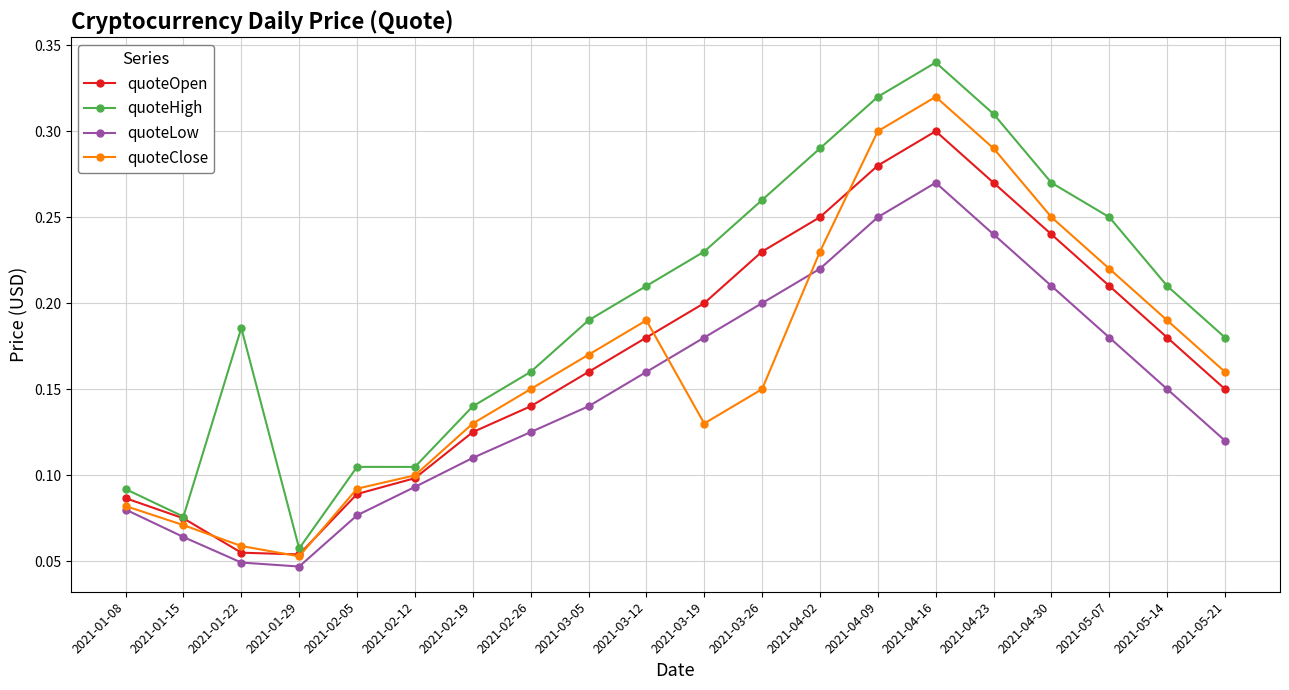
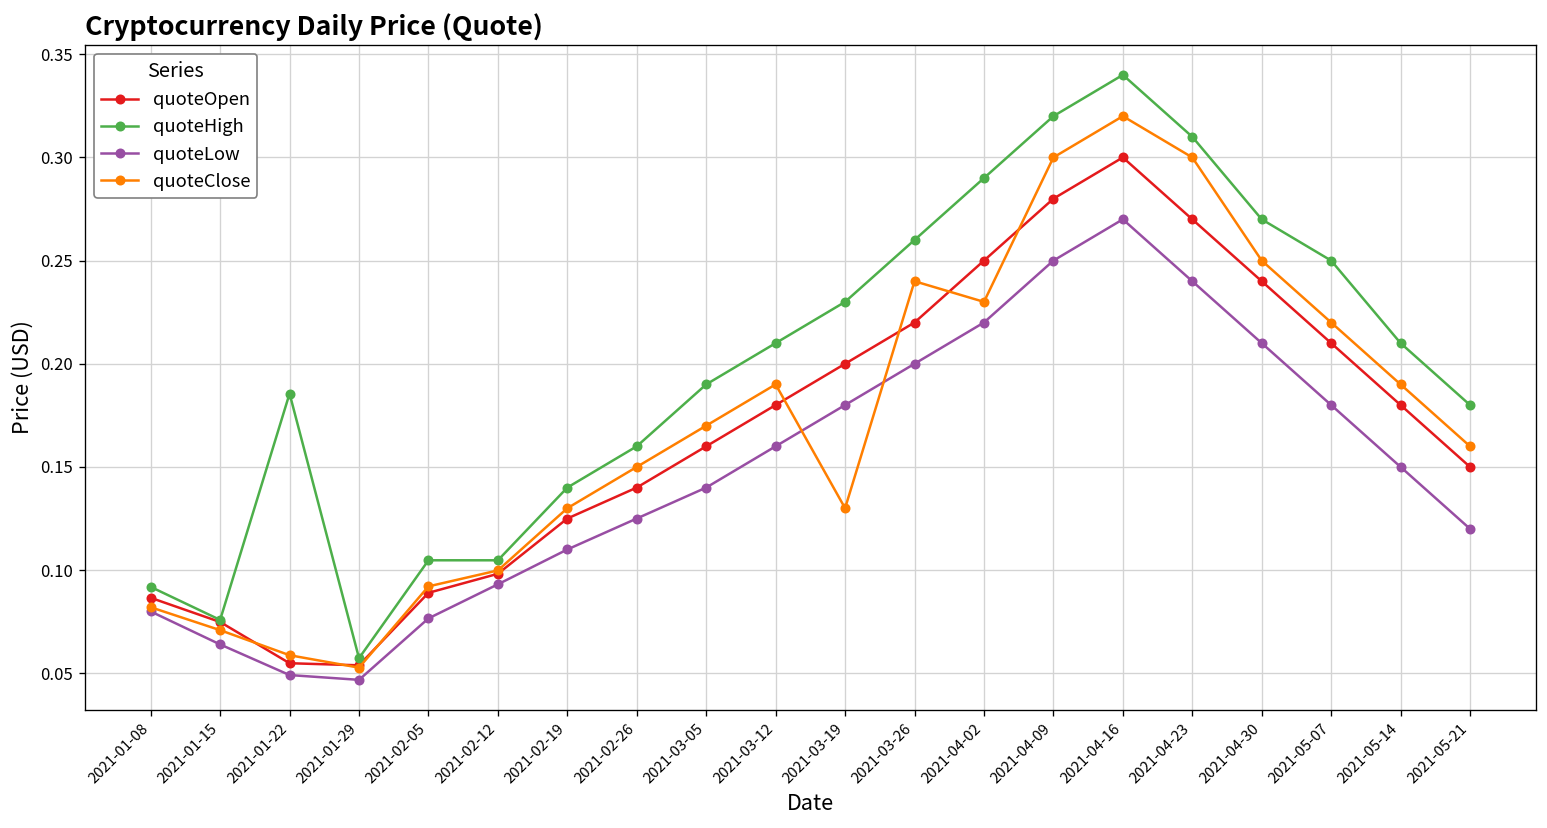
  {
    "quoteOpen": {
      "2021-01-08": 0.087,
      "2021-01-22": 0.055,
      "2021-02-05": 0.09,
      "2021-02-12": 0.098,
      "2021-02-19": 0.125,
      "2021-02-26": 0.14,
      "2021-03-05": 0.16,
      "2021-03-12": 0.18,
      "2021-03-19": 0.20,
-     "2021-03-26": 0.23,
+     "2021-03-26": 0.22,
      "2021-04-02": 0.25,
      "2021-04-09": 0.28,
      "2021-04-16": 0.30,
      "2021-04-23": 0.27,
      "2021-04-30": 0.24,
      "2021-05-07": 0.21,
      "2021-05-14": 0.18,
      "2021-05-21": 0.15
    },
    "quoteHigh": {
      "2021-01-08": 0.092,
      "2021-01-22": 0.186,
      "2021-01-29": 0.057,
      "2021-02-05": 0.105,
      "2021-02-12": 0.105,
      "2021-02-19": 0.14,
      "2021-02-26": 0.16,
      "2021-03-05": 0.19,
      "2021-03-12": 0.21,
      "2021-03-19": 0.23,
      "2021-03-26": 0.26,
      "2021-04-02": 0.29,
      "2021-04-09": 0.32,
      "2021-04-16": 0.34,
      "2021-04-23": 0.31,
      "2021-04-30": 0.27,
      "2021-05-07": 0.25,
      "2021-05-14": 0.21,
      "2021-05-21": 0.18
    },
    "quoteLow": {
      "2021-01-08": 0.08,
      "2021-01-15": 0.064,
      "2021-01-22": 0.05,
      "2021-01-29": 0.047,
      "2021-02-05": 0.077,
      "2021-02-12": 0.093,
      "2021-02-19": 0.11,
      "2021-02-26": 0.125,
      "2021-03-05": 0.14,
      "2021-03-12": 0.16,
      "2021-03-19": 0.18,
      "2021-03-26": 0.20,
      "2021-04-02": 0.22,
      "2021-04-09": 0.25,
      "2021-04-16": 0.27,
      "2021-04-23": 0.24,
      "2021-04-30": 0.21,
      "2021-05-07": 0.18,
      "2021-05-14": 0.15,
      "2021-05-21": 0.12
    },
    "quoteClose": {
      "2021-01-08": 0.082,
      "2021-01-15": 0.07,
      "2021-01-22": 0.06,
      "2021-02-05": 0.092,
      "2021-02-12": 0.10,
      "2021-02-19": 0.13,
      "2021-02-26": 0.15,
      "2021-03-05": 0.17,
      "2021-03-12": 0.19,
      "2021-03-19": 0.13,
-     "2021-03-26": 0.15,
+     "2021-03-26": 0.24,
      "2021-04-02": 0.23,
      "2021-04-09": 0.30,
      "2021-04-16": 0.32,
-     "2021-04-23": 0.29,
+     "2021-04-23": 0.30,
      "2021-04-30": 0.25,
      "2021-05-07": 0.22,
      "2021-05-14": 0.19,
      "2021-05-21": 0.16
    }
  }
